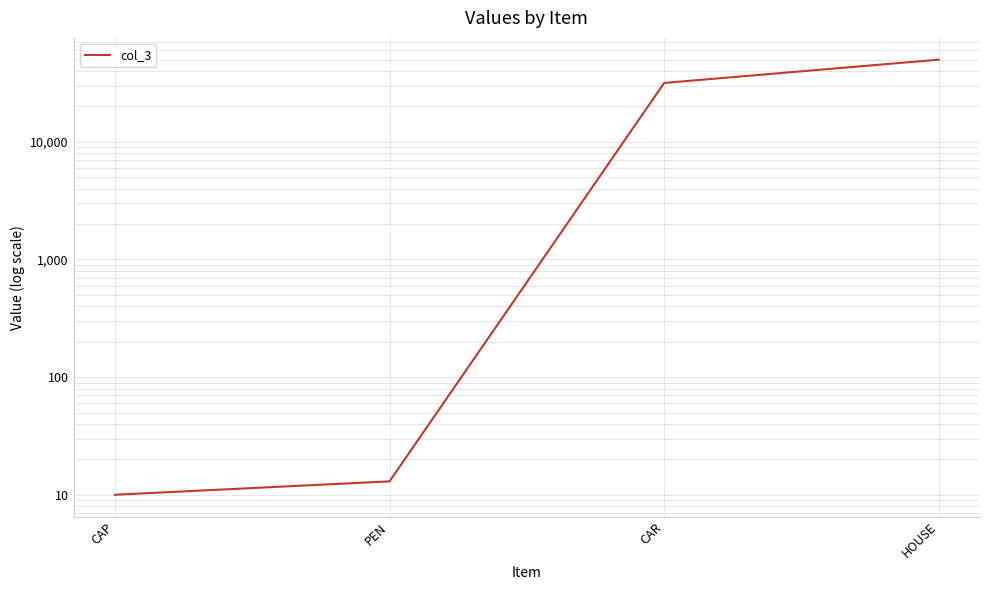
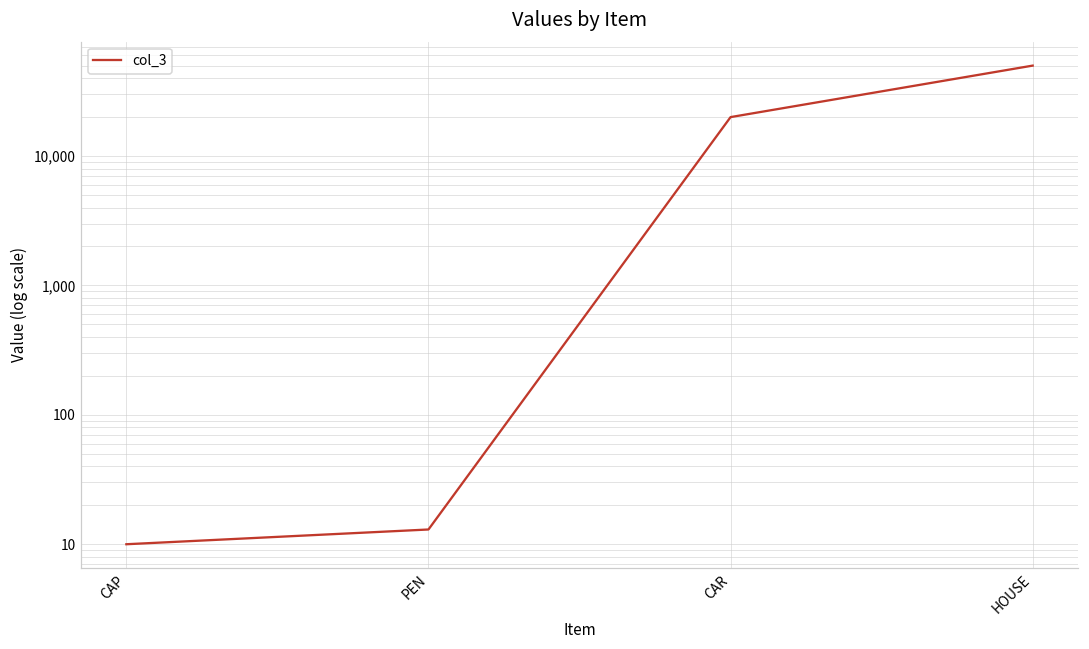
  {
    "CAP": "10",
    "PEN": "13",
-   "CAR": "32,000",
+   "CAR": "20,000",
    "HOUSE": "50,000"
  }
